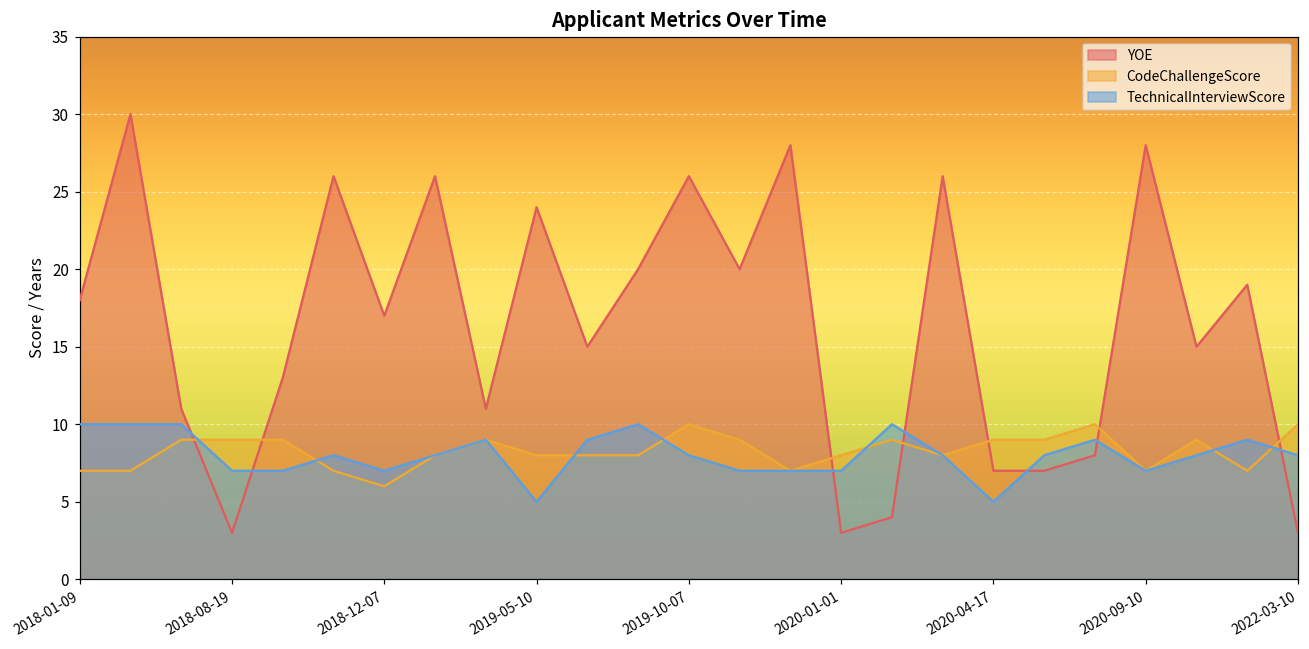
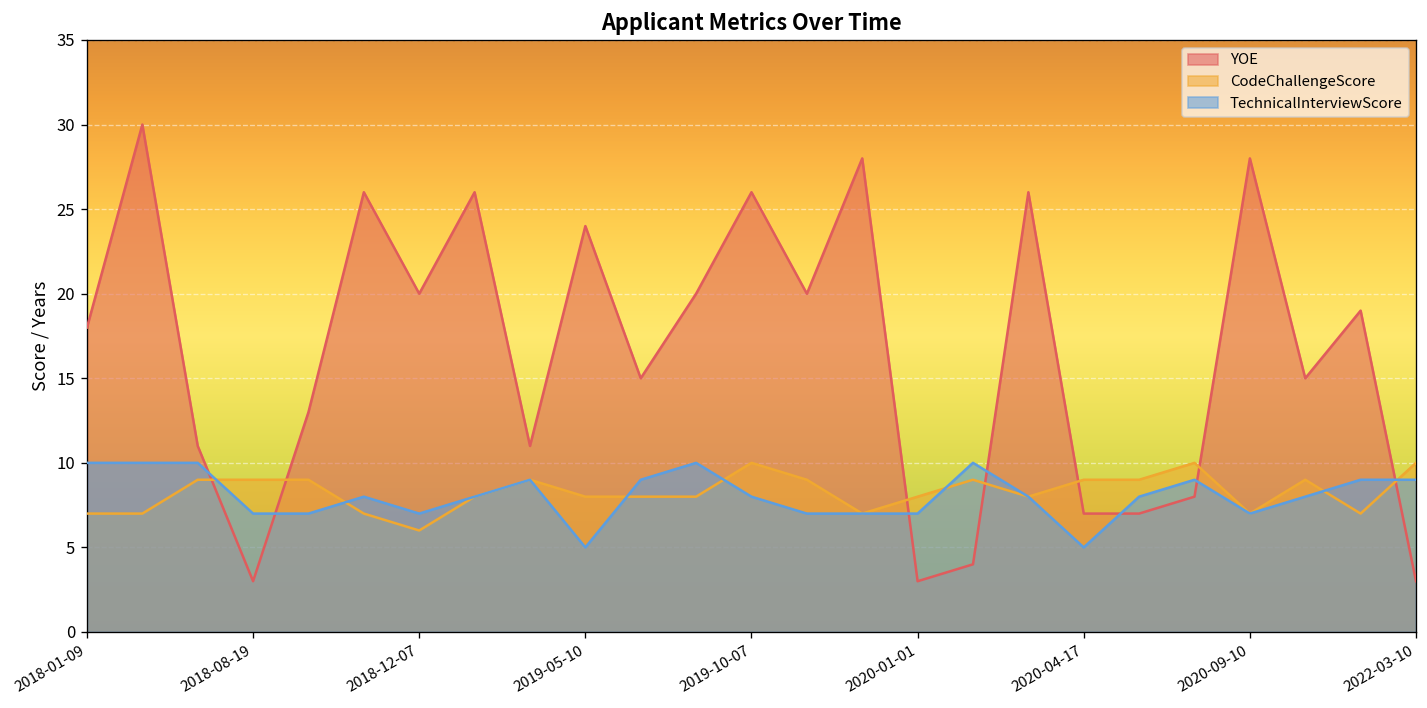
  {
    "YOE": {
      "2018-01-09": 18,
      "2018-08-19": 3,
-     "2018-12-07": 17,
+     "2018-12-07": 20,
      "2019-05-10": 24,
      "2019-10-07": 26,
      "2020-01-01": 3,
      "2020-04-17": 7,
      "2020-09-10": 28,
      "2022-03-10": 3
    },
    "CodeChallengeScore": {
      "2018-01-09": 7,
      "2018-08-19": 9,
      "2018-12-07": 6,
      "2019-05-10": 8,
      "2019-10-07": 10,
      "2020-01-01": 8,
      "2020-04-17": 9,
      "2022-03-10": 10
    },
    "TechnicalInterviewScore": {
      "2018-01-09": 10,
      "2018-08-19": 7,
      "2018-12-07": 7,
      "2019-05-10": 5,
      "2019-10-07": 8,
      "2020-01-01": 7,
      "2020-04-17": 5,
-     "2022-03-10": 8
+     "2022-03-10": 9
    }
  }
